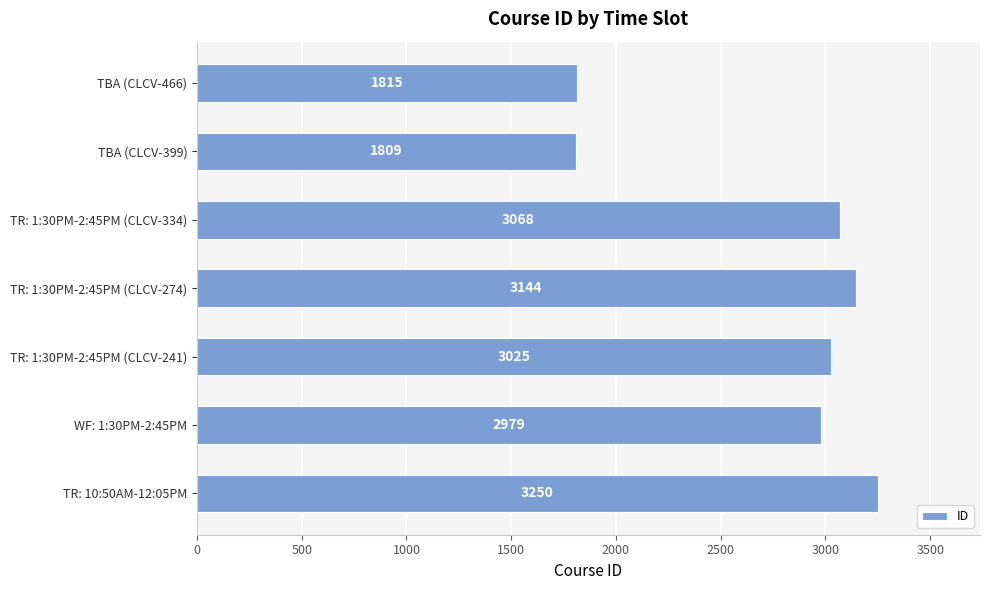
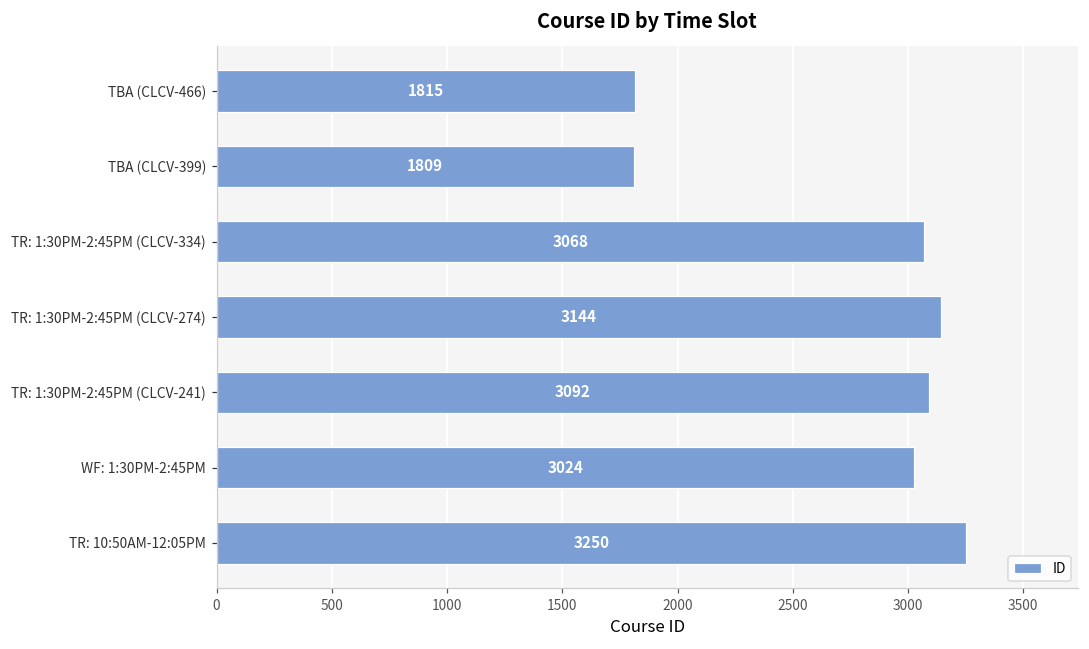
  {
    "TBA (CLCV-466)": 1815,
    "TBA (CLCV-399)": 1809,
    "TR: 1:30PM-2:45PM (CLCV-334)": 3068,
    "TR: 1:30PM-2:45PM (CLCV-274)": 3144,
-   "TR: 1:30PM-2:45PM (CLCV-241)": 3025,
-   "WF: 1:30PM-2:45PM": 2979,
+   "TR: 1:30PM-2:45PM (CLCV-241)": 3092,
+   "WF: 1:30PM-2:45PM": 3024,
    "TR: 10:50AM-12:05PM": 3250
  }
